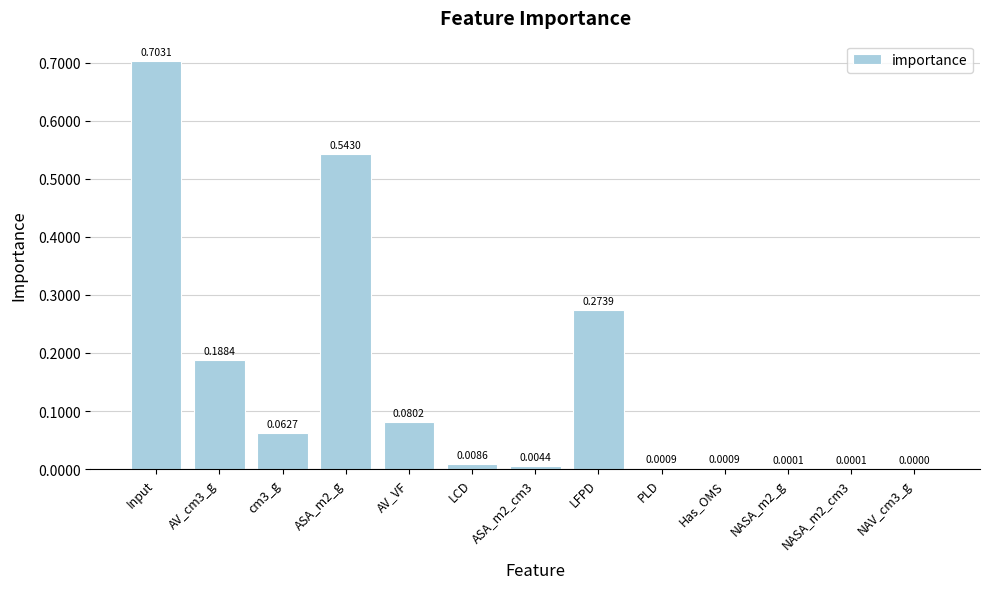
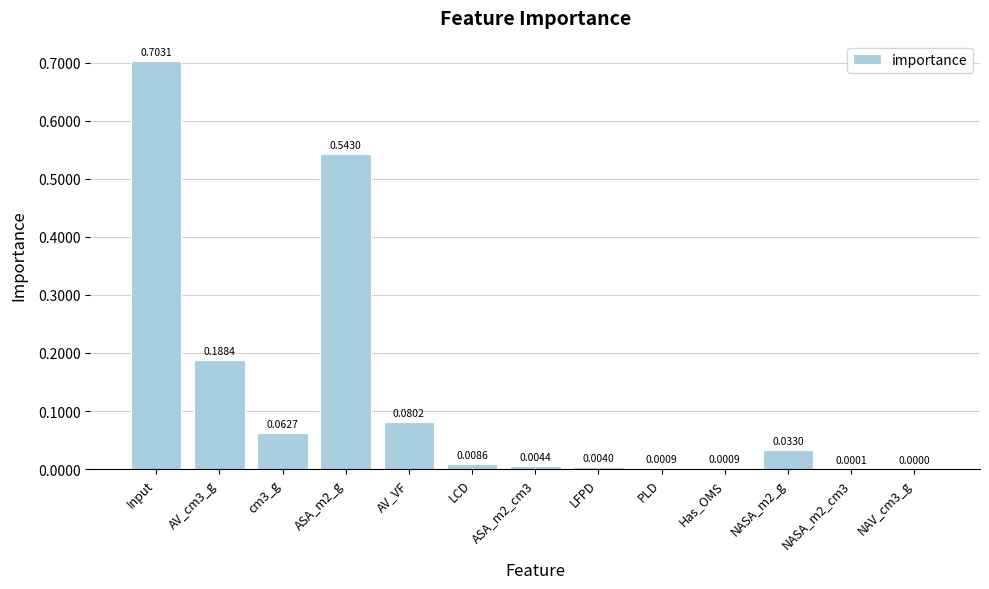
  {
    "Input": 0.7031,
    "AV_cm3_g": 0.1884,
    "cm3_g": 0.0627,
    "ASA_m2_g": 0.5430,
    "AV_VF": 0.0802,
    "LCD": 0.0086,
    "ASA_m2_cm3": 0.0044,
-   "LFPD": 0.2739,
+   "LFPD": 0.0040,
    "PLD": 0.0009,
    "Has_OMS": 0.0009,
-   "NASA_m2_g": 0.0001,
+   "NASA_m2_g": 0.0330,
    "NASA_m2_cm3": 0.0001,
    "NAV_cm3_g": 0.0000
  }
